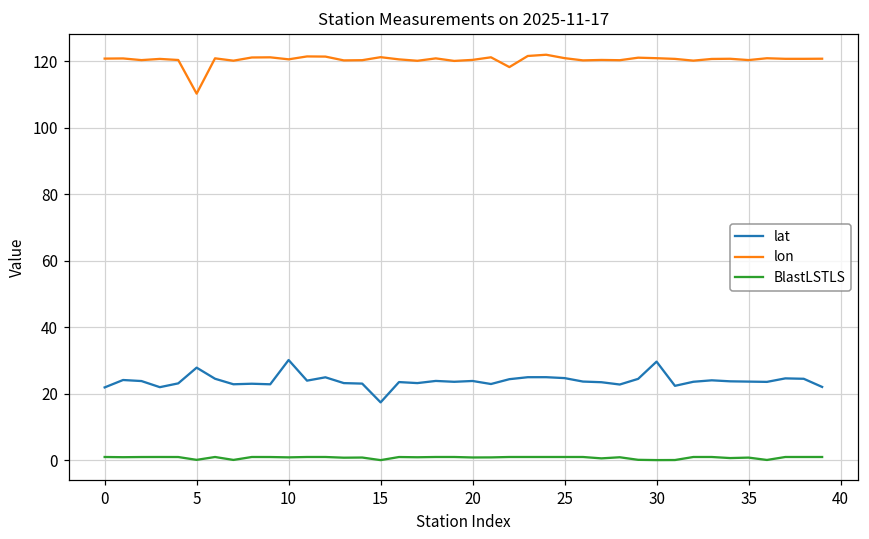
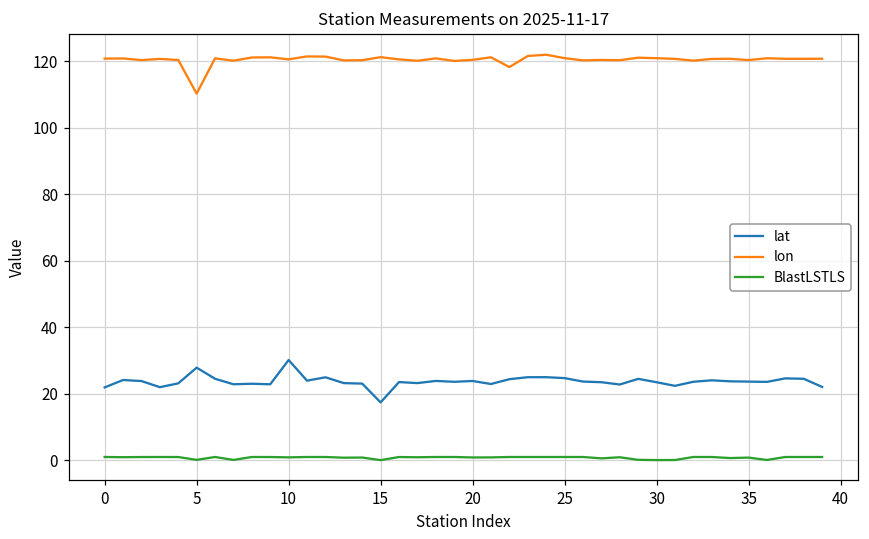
  {
    "lat": {
      "0": 22,
      "5": 28,
      "10": 30,
      "15": 17,
      "20": 24,
      "25": 25,
-     "30": 30,
+     "30": 23,
      "35": 24
    },
    "lon": {
      "0": 121,
      "5": 110,
      "10": 121,
      "15": 121,
      "20": 120,
      "25": 121,
      "30": 121,
      "35": 120
    },
    "BlastLSTLS": {
      "0": 1,
      "5": 0,
      "10": 1,
      "15": 0,
      "20": 1,
      "25": 1,
      "30": 0,
      "35": 1
    }
  }
